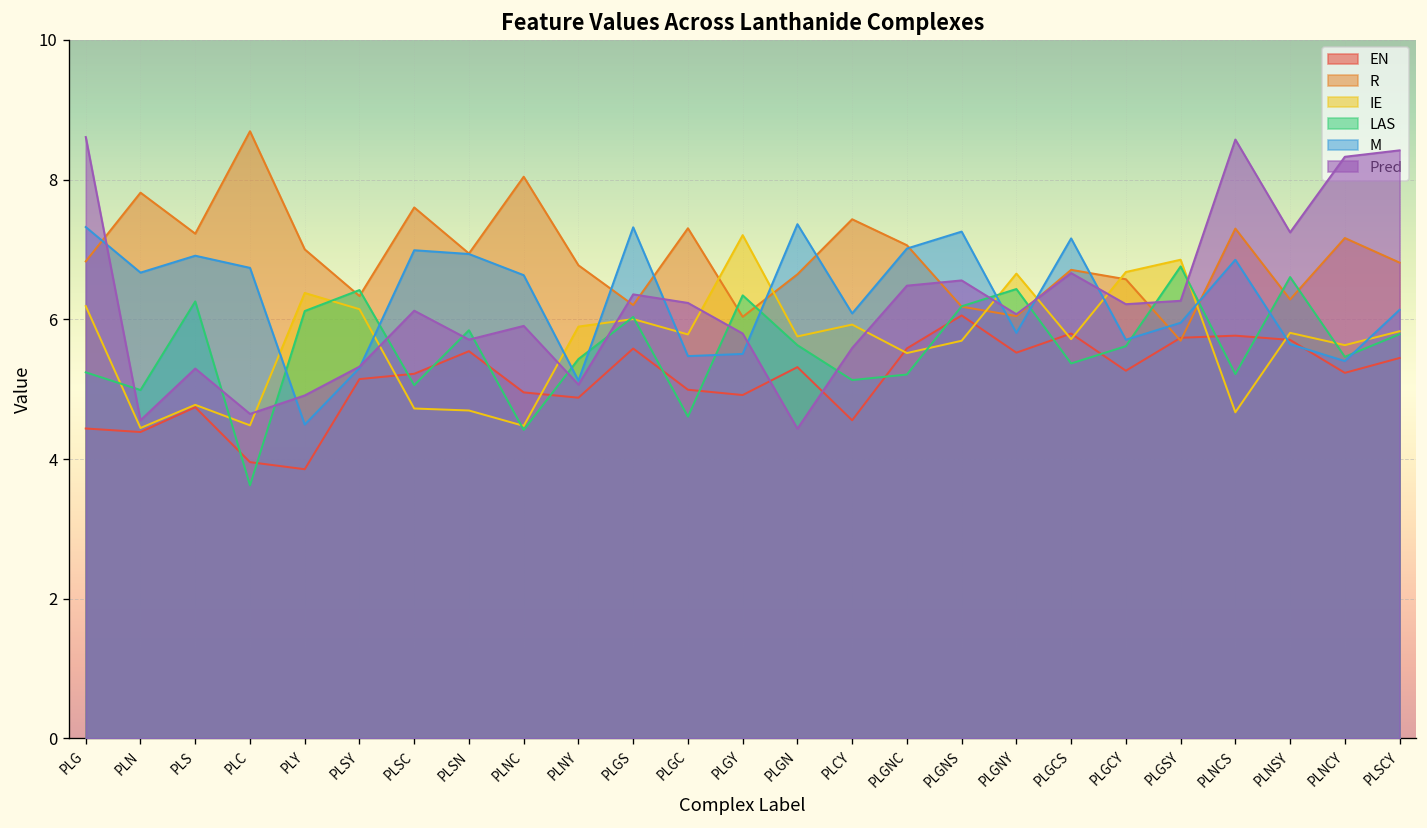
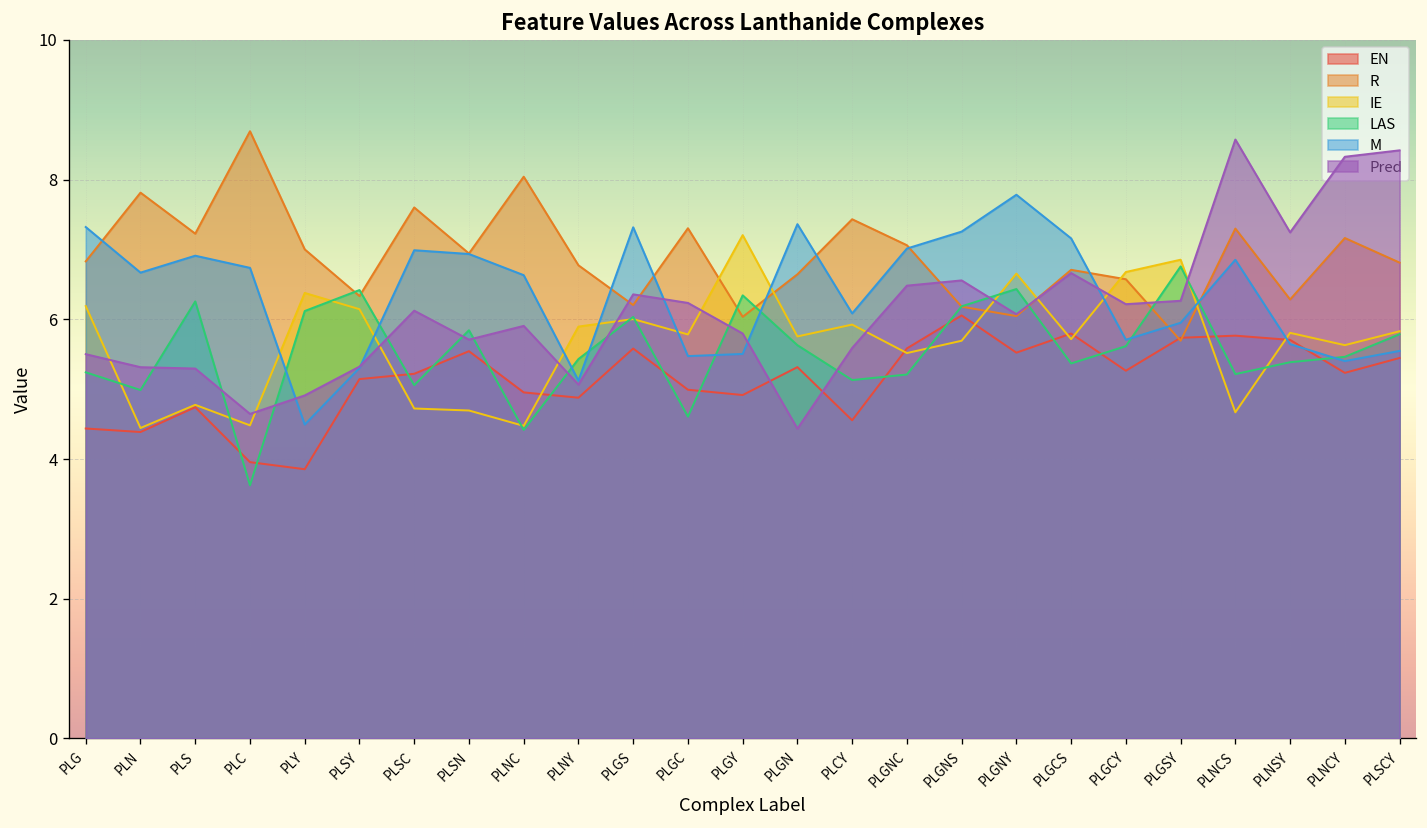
  {
    "LAS": {
      "PLG": 5.2,
      "PLN": 5.0,
      "PLS": 6.3,
      "PLC": 3.6,
      "PLY": 6.1,
      "PLSY": 6.4,
      "PLSC": 5.1,
      "PLSN": 5.8,
      "PLNC": 4.4,
      "PLNY": 5.4,
      "PLGC": 4.6,
      "PLGY": 6.3,
      "PLGN": 5.6,
      "PLCY": 5.1,
      "PLGNC": 5.2,
      "PLGNY": 6.4,
      "PLGCS": 5.4,
      "PLGCY": 5.6,
      "PLGSY": 6.8,
      "PLNCS": 5.2,
-     "PLNSY": 6.6,
+     "PLNSY": 5.4,
      "PLNCY": 5.5
    },
    "M": {
      "PLG": 7.3,
      "PLN": 6.7,
      "PLS": 6.9,
      "PLC": 6.7,
      "PLY": 4.5,
      "PLSC": 7.0,
      "PLNC": 6.6,
      "PLNY": 5.1,
      "PLGS": 7.3,
      "PLGC": 5.5,
      "PLGY": 5.5,
      "PLGN": 7.4,
      "PLCY": 6.1,
      "PLGNC": 7.0,
      "PLGNS": 7.3,
-     "PLGNY": 5.8,
+     "PLGNY": 7.8,
      "PLGCS": 7.2,
      "PLGCY": 5.7,
      "PLGSY": 6.0,
      "PLNCS": 6.9,
      "PLNSY": 5.6,
      "PLNCY": 5.4,
-     "PLSCY": 6.1
+     "PLSCY": 5.5
    },
    "Pred": {
-     "PLG": 8.6,
-     "PLN": 4.6,
+     "PLG": 5.5,
+     "PLN": 5.3,
      "PLS": 5.3,
      "PLC": 4.6,
      "PLY": 4.9,
      "PLSC": 6.1,
      "PLSN": 5.7,
      "PLNC": 5.9,
      "PLNY": 5.1,
      "PLGS": 6.4,
      "PLGC": 6.2,
      "PLGY": 5.8,
      "PLGN": 4.4,
      "PLCY": 5.6,
      "PLGNC": 6.5,
      "PLGNS": 6.6,
      "PLGCS": 6.7,
      "PLGCY": 6.2,
      "PLGSY": 6.3,
      "PLNCS": 8.6,
      "PLNSY": 7.2
    }
  }
